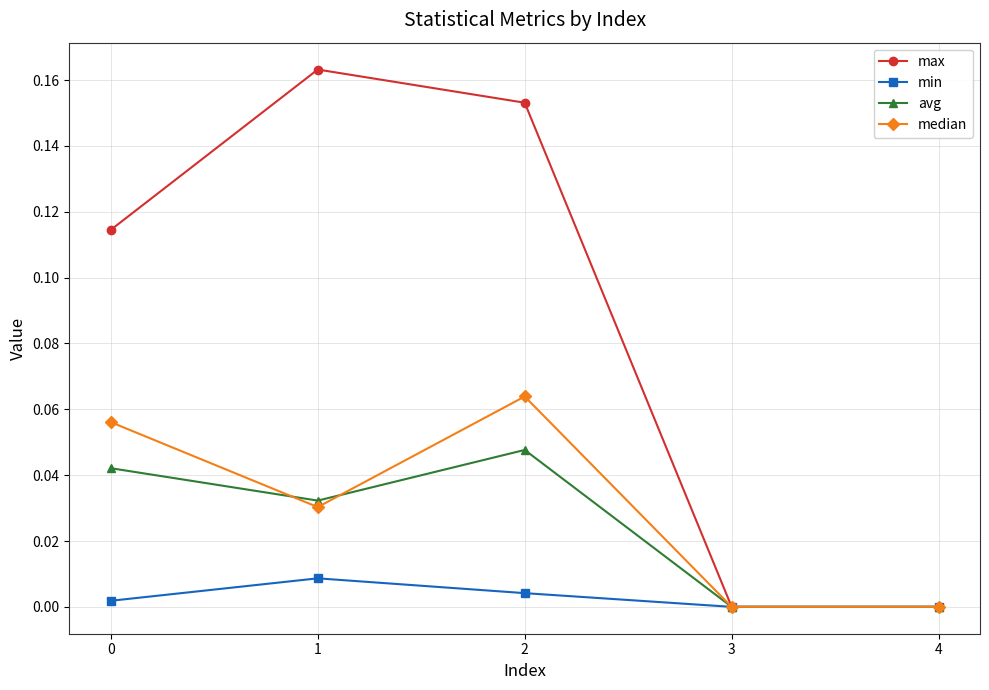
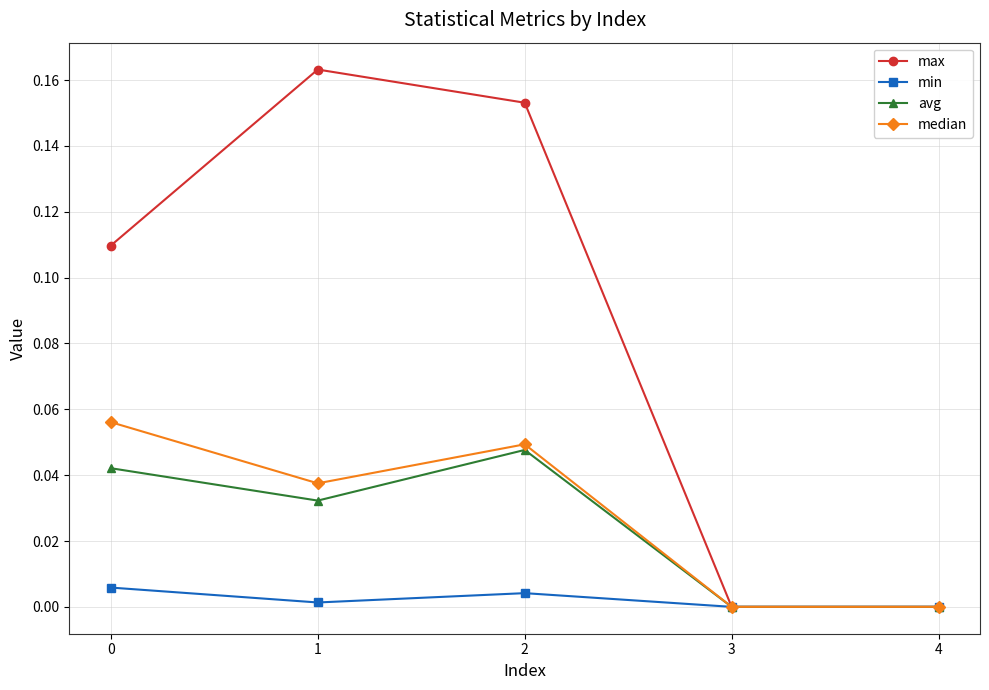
  {
    "max": {
-     "0": 0.114,
+     "0": 0.110,
      "1": 0.163,
      "2": 0.153
    },
    "min": {
-     "0": 0.002,
-     "1": 0.009,
+     "0": 0.006,
+     "1": 0.001,
      "2": 0.004
    },
    "avg": {
      "0": 0.042,
      "1": 0.032,
      "2": 0.048
    },
    "median": {
      "0": 0.056,
-     "1": 0.030,
-     "2": 0.064
+     "1": 0.038,
+     "2": 0.049
    }
  }
